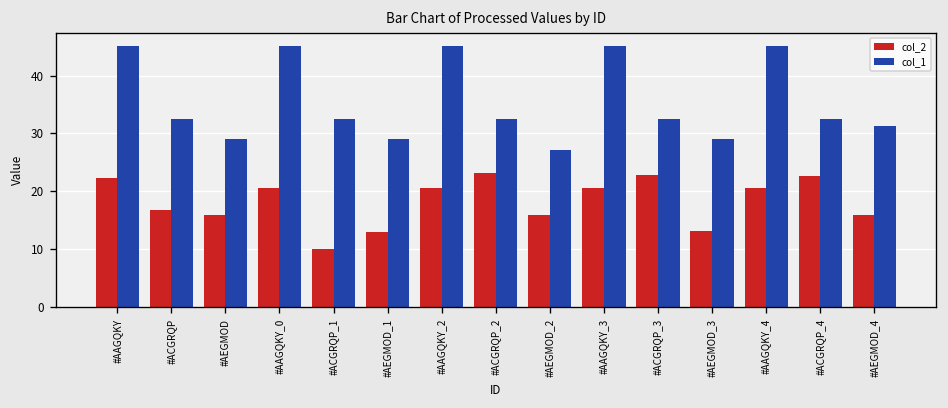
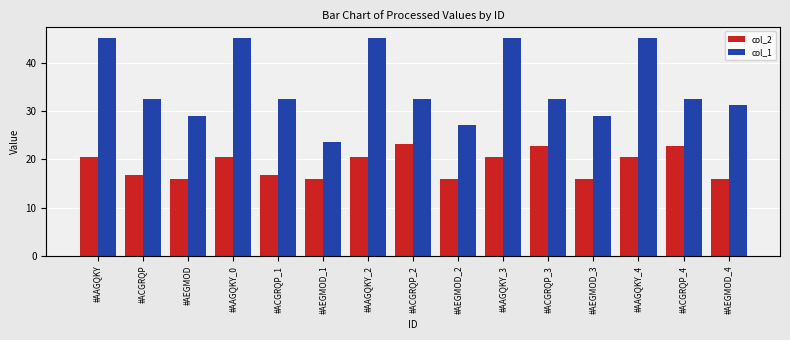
  {
    "col_2": {
-     "#AAGQKY": 22,
+     "#AAGQKY": 21,
      "#ACGRQP": 17,
      "#AEGMOD": 16,
      "#AAGQKY_0": 21,
-     "#ACGRQP_1": 10,
-     "#AEGMOD_1": 13,
+     "#ACGRQP_1": 17,
+     "#AEGMOD_1": 16,
      "#AAGQKY_2": 21,
      "#ACGRQP_2": 23,
      "#AEGMOD_2": 16,
      "#AAGQKY_3": 21,
      "#ACGRQP_3": 23,
-     "#AEGMOD_3": 13,
+     "#AEGMOD_3": 16,
      "#AAGQKY_4": 21,
      "#ACGRQP_4": 23,
      "#AEGMOD_4": 16
    },
    "col_1": {
      "#AAGQKY": 45,
      "#ACGRQP": 32,
      "#AEGMOD": 29,
      "#AAGQKY_0": 45,
      "#ACGRQP_1": 32,
-     "#AEGMOD_1": 29,
+     "#AEGMOD_1": 24,
      "#AAGQKY_2": 45,
      "#ACGRQP_2": 33,
      "#AEGMOD_2": 27,
      "#AAGQKY_3": 45,
      "#ACGRQP_3": 33,
      "#AEGMOD_3": 29,
      "#AAGQKY_4": 45,
      "#ACGRQP_4": 33,
      "#AEGMOD_4": 31
    }
  }
